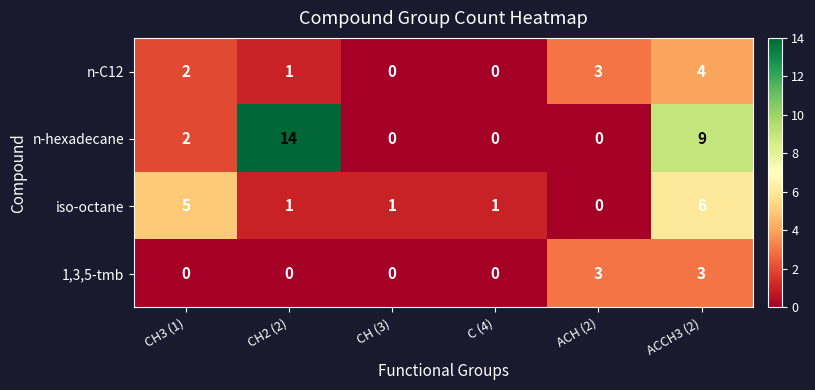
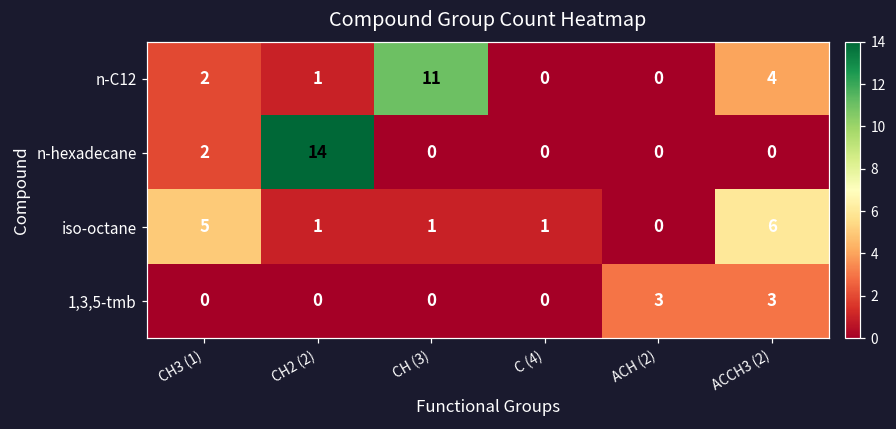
  {
    "n-C12": {
      "CH3 (1)": 2,
      "CH2 (2)": 1,
-     "CH (3)": 0,
+     "CH (3)": 11,
      "C (4)": 0,
-     "ACH (2)": 3,
+     "ACH (2)": 0,
      "ACCH3 (2)": 4
    },
    "n-hexadecane": {
      "CH3 (1)": 2,
      "CH2 (2)": 14,
      "CH (3)": 0,
      "C (4)": 0,
      "ACH (2)": 0,
-     "ACCH3 (2)": 9
+     "ACCH3 (2)": 0
    },
    "iso-octane": {
      "CH3 (1)": 5,
      "CH2 (2)": 1,
      "CH (3)": 1,
      "C (4)": 1,
      "ACH (2)": 0,
      "ACCH3 (2)": 6
    },
    "1,3,5-tmb": {
      "CH3 (1)": 0,
      "CH2 (2)": 0,
      "CH (3)": 0,
      "C (4)": 0,
      "ACH (2)": 3,
      "ACCH3 (2)": 3
    }
  }
